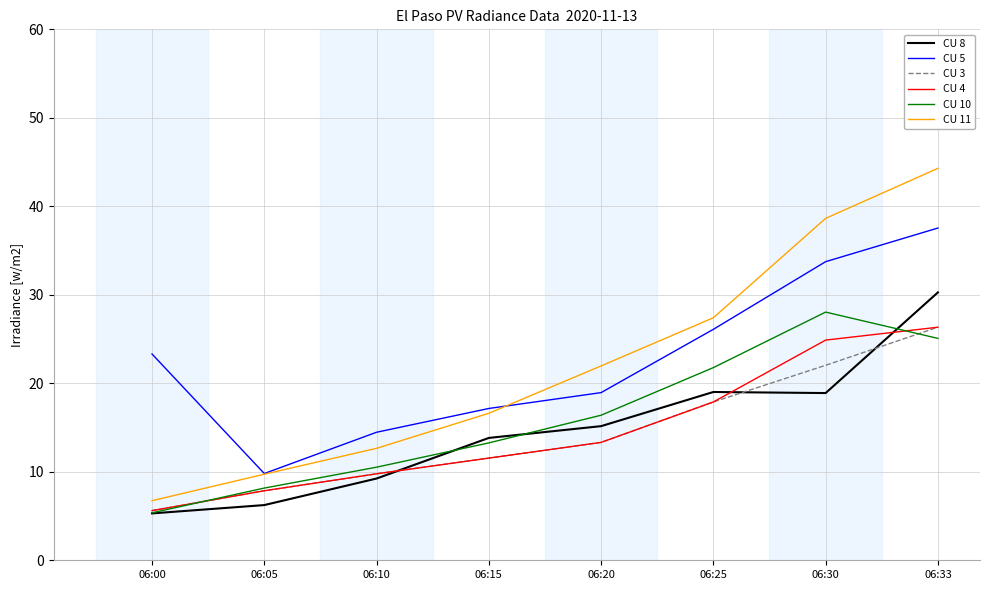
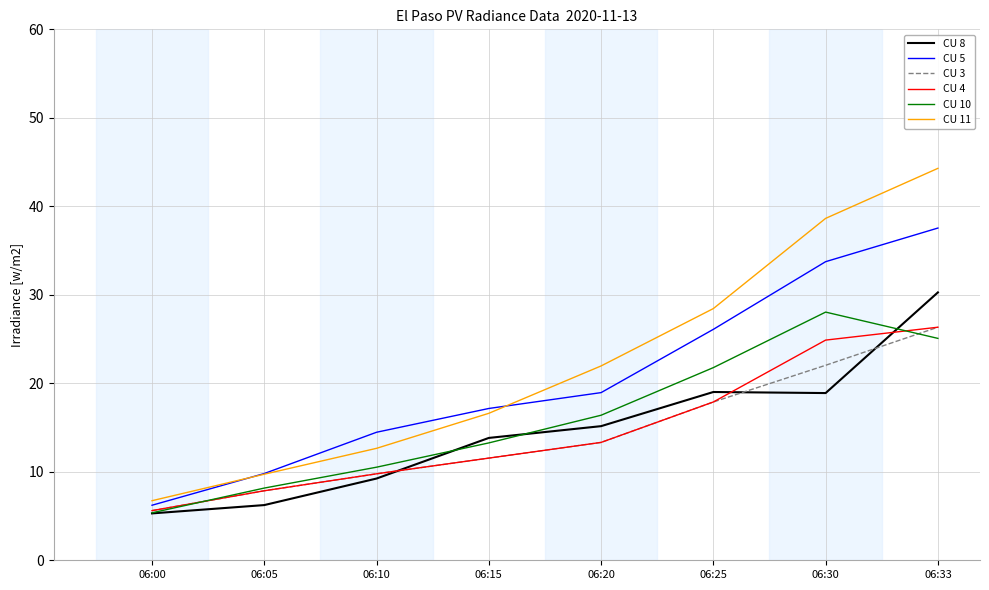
  {
    "CU 8": {
      "06:05": 6,
      "06:10": 9,
      "06:15": 14,
      "06:20": 15,
      "06:25": 19,
      "06:30": 19,
      "06:33": 30
    },
    "CU 5": {
-     "06:00": 23,
+     "06:00": 6,
      "06:10": 14,
      "06:15": 17,
      "06:20": 19,
      "06:25": 26,
      "06:30": 34,
      "06:33": 38
    },
    "CU 3": {
      "06:30": 22
    },
    "CU 4": {
      "06:30": 25
    },
    "CU 10": {
      "06:05": 8,
      "06:10": 11,
      "06:15": 13,
      "06:20": 16,
      "06:25": 22,
      "06:30": 28,
      "06:33": 25
    },
    "CU 11": {
      "06:00": 7,
      "06:10": 13,
      "06:15": 17,
      "06:20": 22,
-     "06:25": 27,
+     "06:25": 28,
      "06:30": 39,
      "06:33": 44
    }
  }
